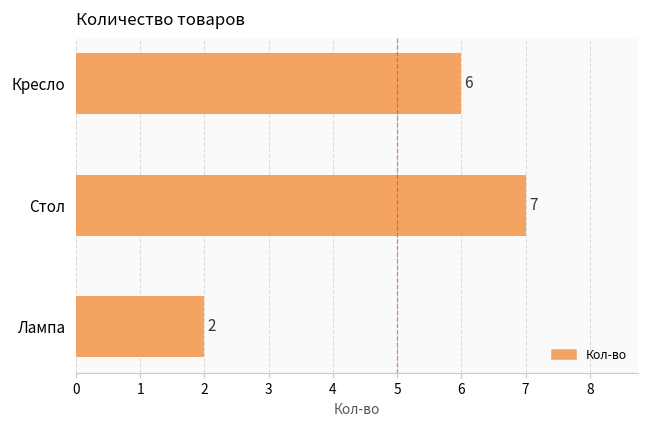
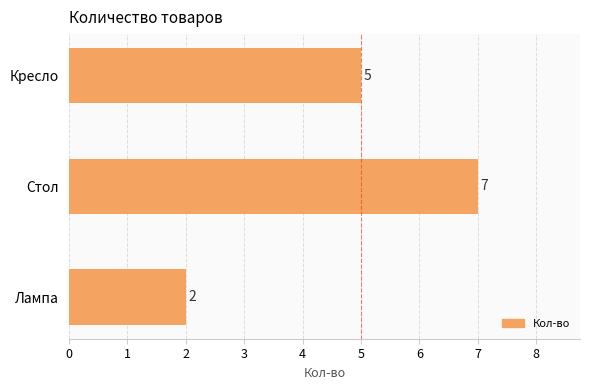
  {
-   "Кресло": 6,
+   "Кресло": 5,
    "Стол": 7,
    "Лампа": 2
  }
